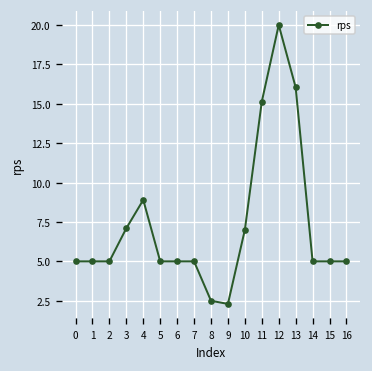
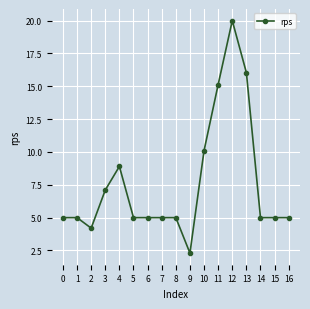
  {
    "0": 5.0,
    "1": 5.0,
-   "2": 5.0,
+   "2": 4.2,
    "3": 7.1,
    "4": 8.9,
    "5": 5.0,
    "6": 5.0,
    "7": 5.0,
-   "8": 2.5,
+   "8": 5.0,
    "9": 2.3,
-   "10": 7.0,
+   "10": 10.1,
    "11": 15.1,
    "12": 20.0,
    "13": 16.0,
    "14": 5.0,
    "15": 5.0,
    "16": 5.0
  }
